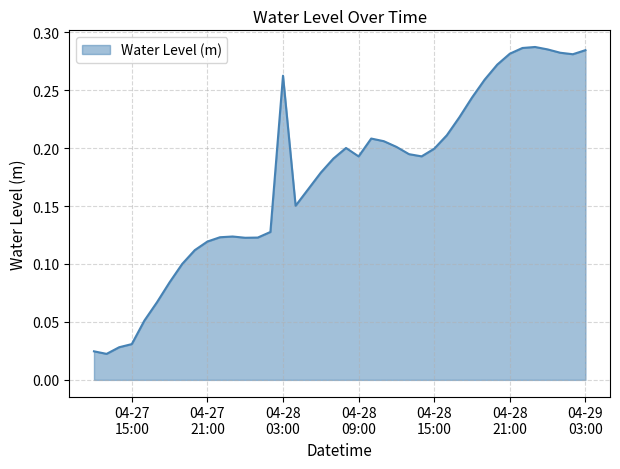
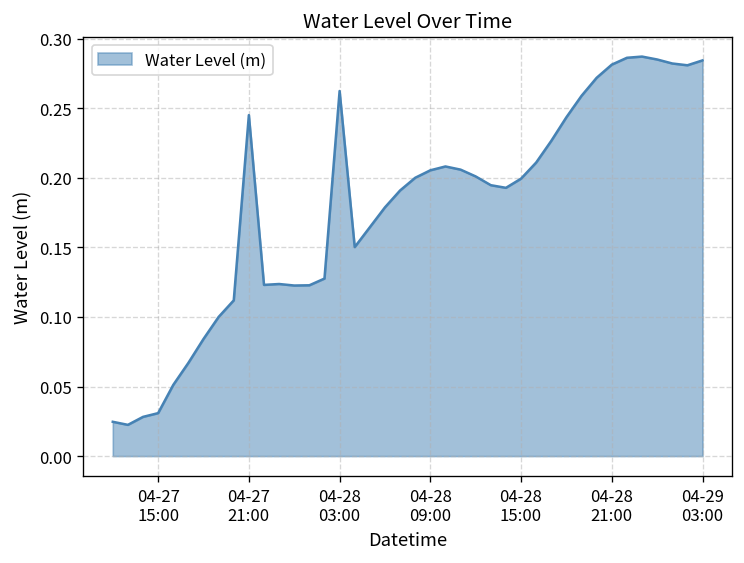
  {
    "04-27 15:00": 0.031,
-   "04-27 21:00": 0.119,
+   "04-27 21:00": 0.245,
    "04-28 03:00": 0.262,
-   "04-28 09:00": 0.193,
+   "04-28 09:00": 0.205,
    "04-28 15:00": 0.199,
    "04-28 21:00": 0.281,
    "04-29 03:00": 0.285
  }
